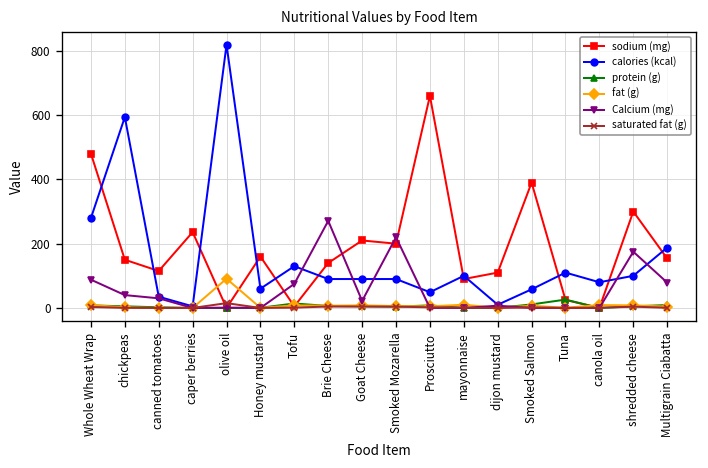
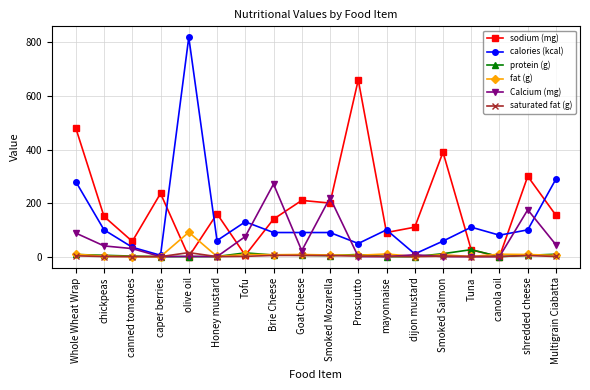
  {
    "sodium (mg)": {
      "Whole Wheat Wrap": 480,
      "chickpeas": 150,
-     "canned tomatoes": 120,
+     "canned tomatoes": 60,
      "caper berries": 240,
      "Honey mustard": 160,
      "Brie Cheese": 140,
      "Goat Cheese": 210,
      "Smoked Mozarella": 200,
      "Prosciutto": 660,
      "mayonnaise": 90,
      "dijon mustard": 110,
      "Smoked Salmon": 390,
      "shredded cheese": 300,
      "Multigrain Ciabatta": 150
    },
    "calories (kcal)": {
      "Whole Wheat Wrap": 280,
-     "chickpeas": 590,
+     "chickpeas": 100,
      "olive oil": 820,
      "Honey mustard": 60,
      "Tofu": 130,
      "Brie Cheese": 90,
      "Goat Cheese": 90,
      "Smoked Mozarella": 90,
      "Prosciutto": 50,
      "mayonnaise": 100,
      "Smoked Salmon": 60,
      "Tuna": 110,
      "canola oil": 80,
      "shredded cheese": 100,
-     "Multigrain Ciabatta": 190
+     "Multigrain Ciabatta": 290
    },
    "fat (g)": {
      "olive oil": 90
    },
    "Calcium (mg)": {
      "Whole Wheat Wrap": 90,
      "chickpeas": 40,
      "Tofu": 80,
      "Brie Cheese": 270,
      "Goat Cheese": 20,
      "Smoked Mozarella": 220,
      "shredded cheese": 180,
-     "Multigrain Ciabatta": 80
+     "Multigrain Ciabatta": 40
    },
    "saturated fat (g)": {
      "olive oil": 20
    }
  }
